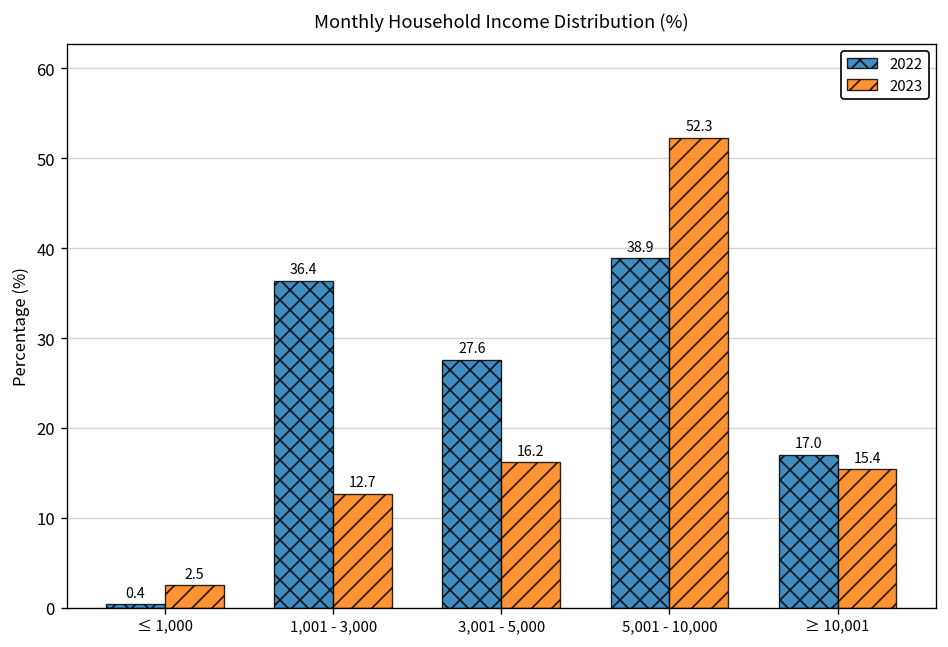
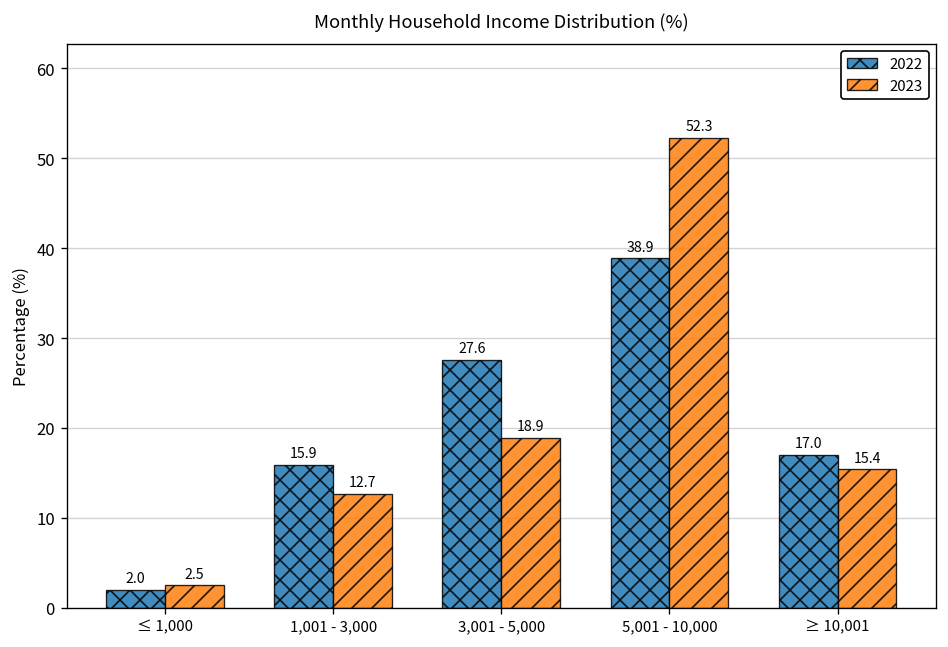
  {
    "2022": {
-     "≤ 1,000": 0.4,
-     "1,001 - 3,000": 36.4,
+     "≤ 1,000": 2.0,
+     "1,001 - 3,000": 15.9,
      "3,001 - 5,000": 27.6,
      "5,001 - 10,000": 38.9,
      "≥ 10,001": 17.0
    },
    "2023": {
      "≤ 1,000": 2.5,
      "1,001 - 3,000": 12.7,
-     "3,001 - 5,000": 16.2,
+     "3,001 - 5,000": 18.9,
      "5,001 - 10,000": 52.3,
      "≥ 10,001": 15.4
    }
  }
